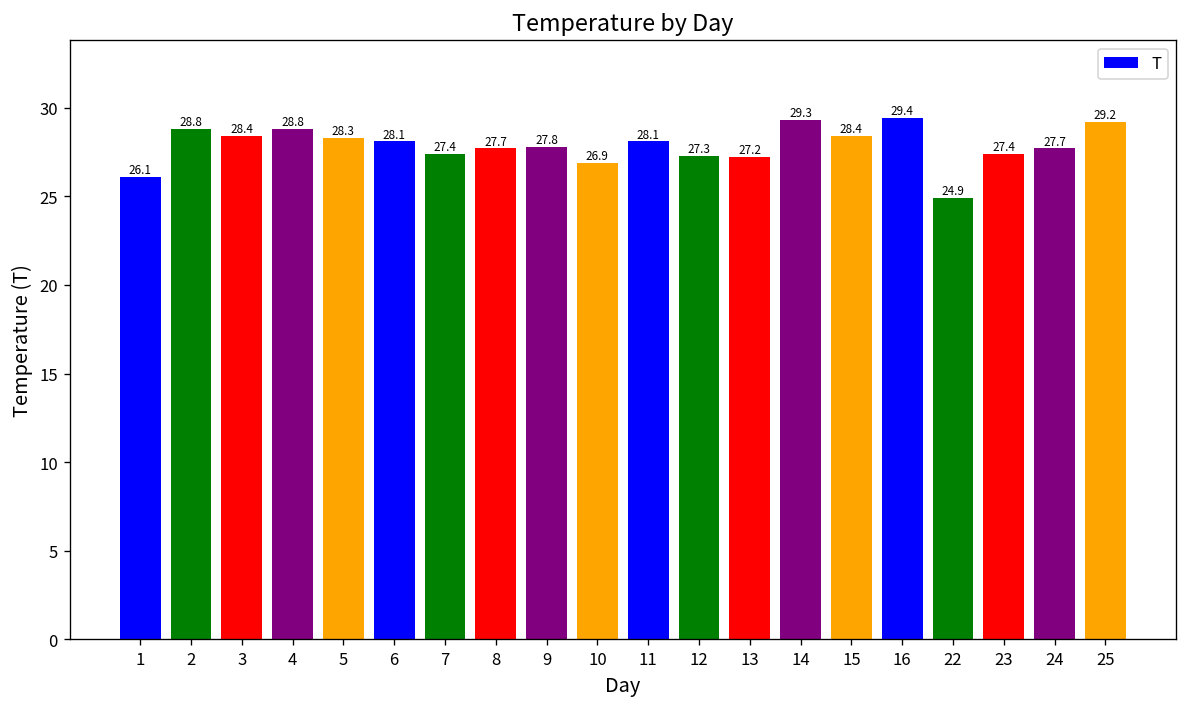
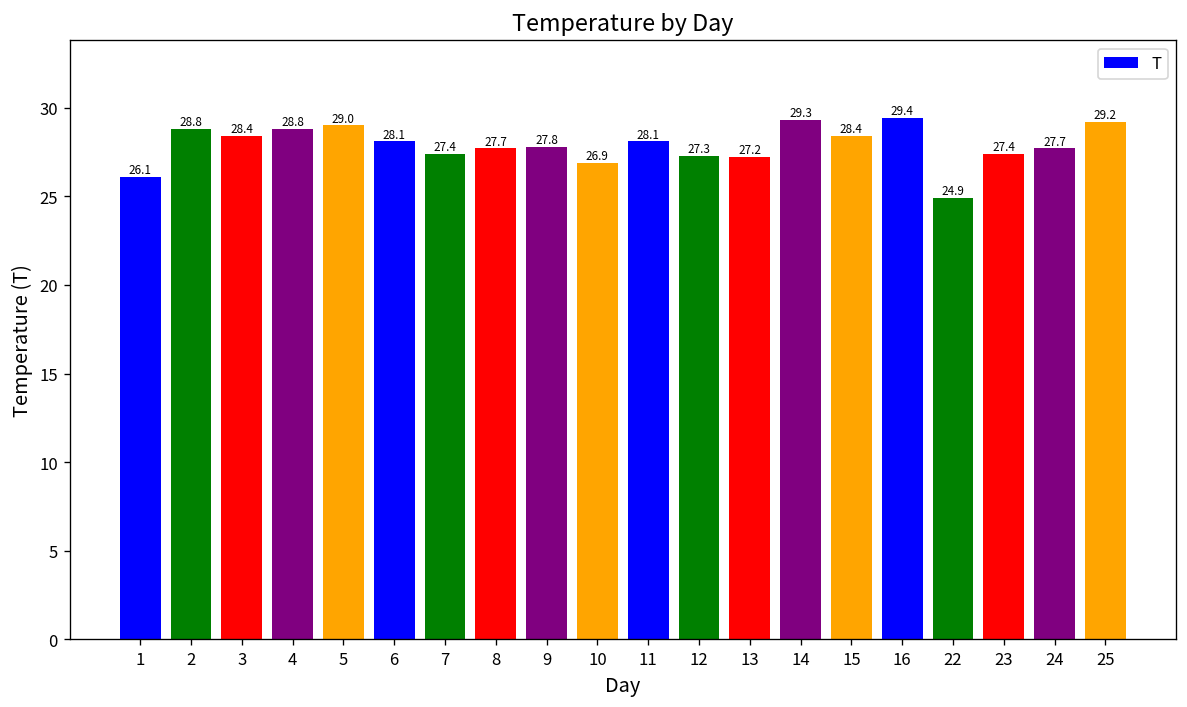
  {
    "1": 26.1,
    "2": 28.8,
    "3": 28.4,
    "4": 28.8,
-   "5": 28.3,
+   "5": 29.0,
    "6": 28.1,
    "7": 27.4,
    "8": 27.7,
    "9": 27.8,
    "10": 26.9,
    "11": 28.1,
    "12": 27.3,
    "13": 27.2,
    "14": 29.3,
    "15": 28.4,
    "16": 29.4,
    "22": 24.9,
    "23": 27.4,
    "24": 27.7,
    "25": 29.2
  }
